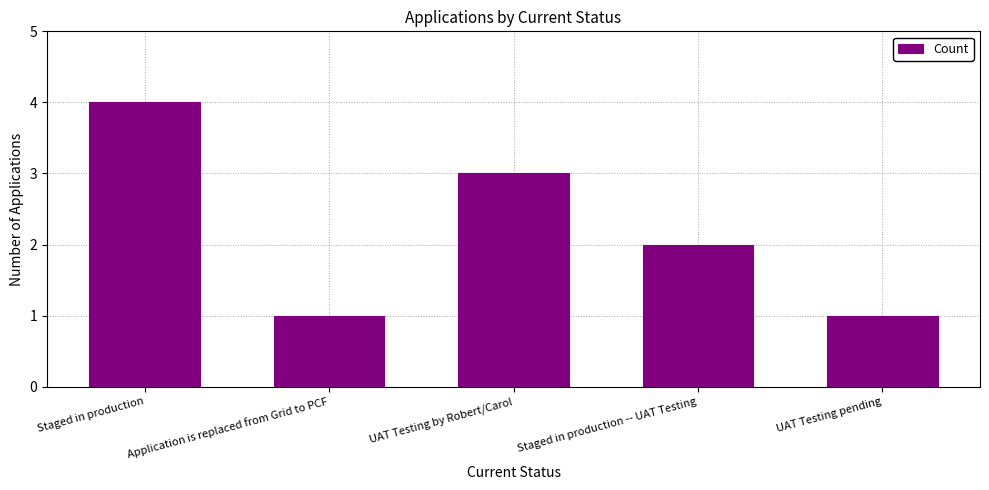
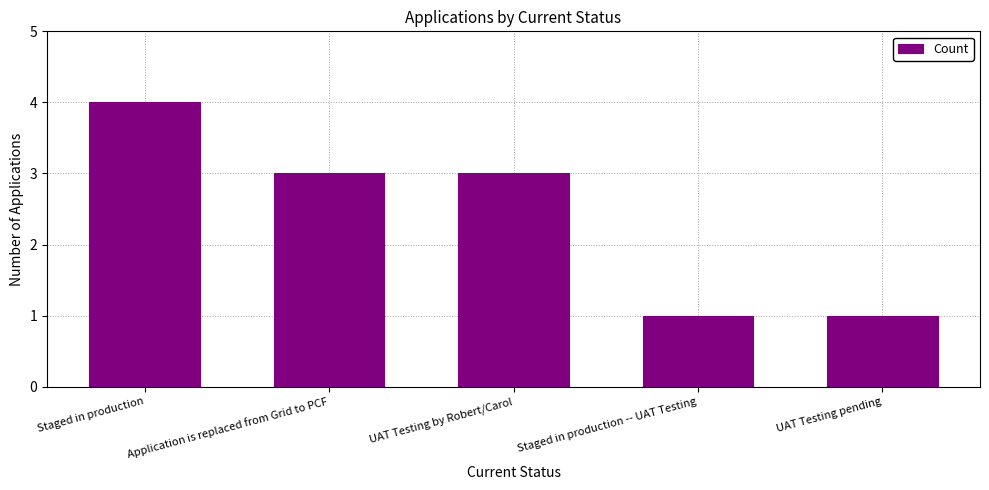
  {
    "Staged in production": 4,
-   "Application is replaced from Grid to PCF": 1,
+   "Application is replaced from Grid to PCF": 3,
    "UAT Testing by Robert/Carol": 3,
-   "Staged in production -- UAT Testing": 2,
+   "Staged in production -- UAT Testing": 1,
    "UAT Testing pending": 1
  }
